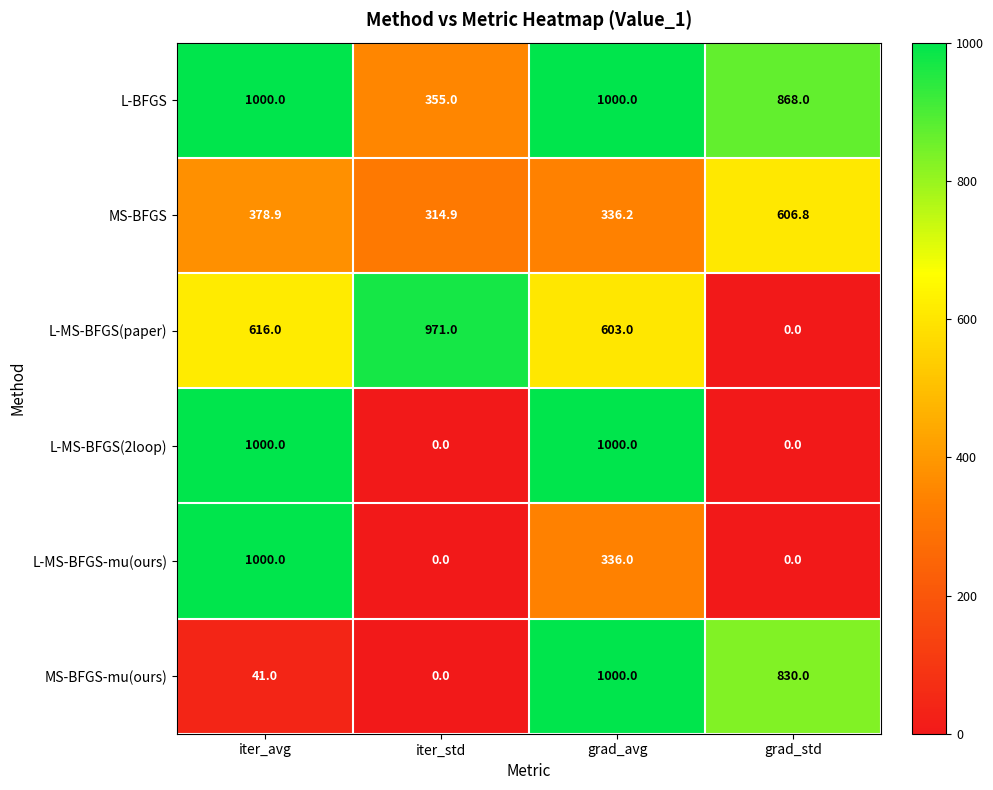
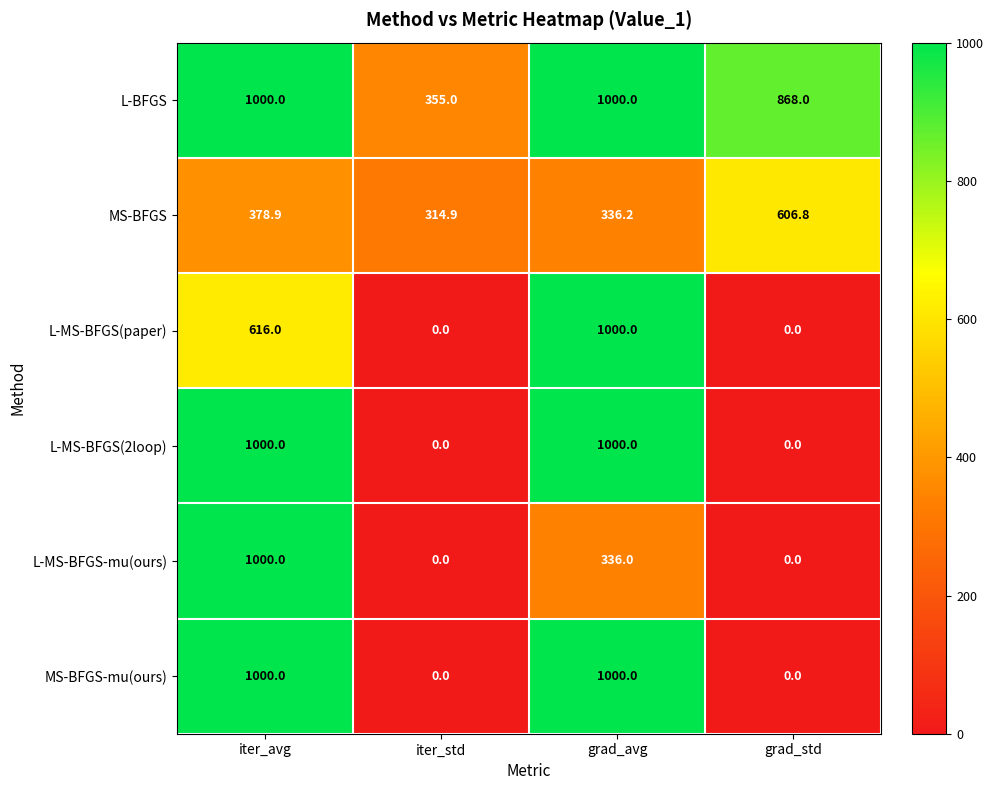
  {
    "L-BFGS": {
      "iter_avg": 1000.0,
      "iter_std": 355.0,
      "grad_avg": 1000.0,
      "grad_std": 868.0
    },
    "MS-BFGS": {
      "iter_avg": 378.9,
      "iter_std": 314.9,
      "grad_avg": 336.2,
      "grad_std": 606.8
    },
    "L-MS-BFGS(paper)": {
      "iter_avg": 616.0,
-     "iter_std": 971.0,
-     "grad_avg": 603.0,
+     "iter_std": 0.0,
+     "grad_avg": 1000.0,
      "grad_std": 0.0
    },
    "L-MS-BFGS(2loop)": {
      "iter_avg": 1000.0,
      "iter_std": 0.0,
      "grad_avg": 1000.0,
      "grad_std": 0.0
    },
    "L-MS-BFGS-mu(ours)": {
      "iter_avg": 1000.0,
      "iter_std": 0.0,
      "grad_avg": 336.0,
      "grad_std": 0.0
    },
    "MS-BFGS-mu(ours)": {
-     "iter_avg": 41.0,
+     "iter_avg": 1000.0,
      "iter_std": 0.0,
      "grad_avg": 1000.0,
-     "grad_std": 830.0
+     "grad_std": 0.0
    }
  }
